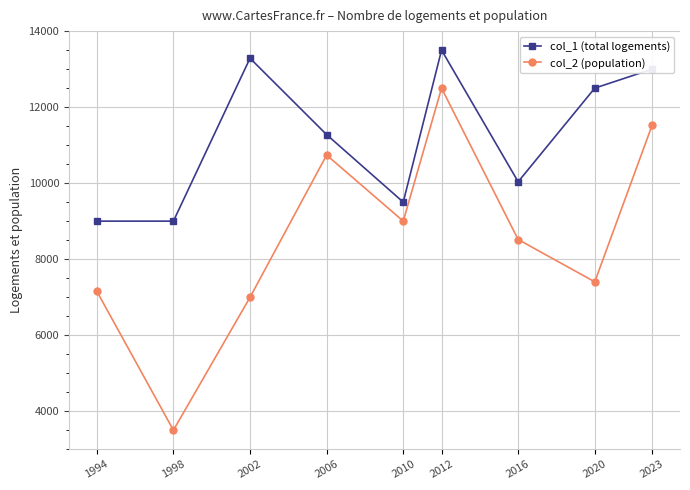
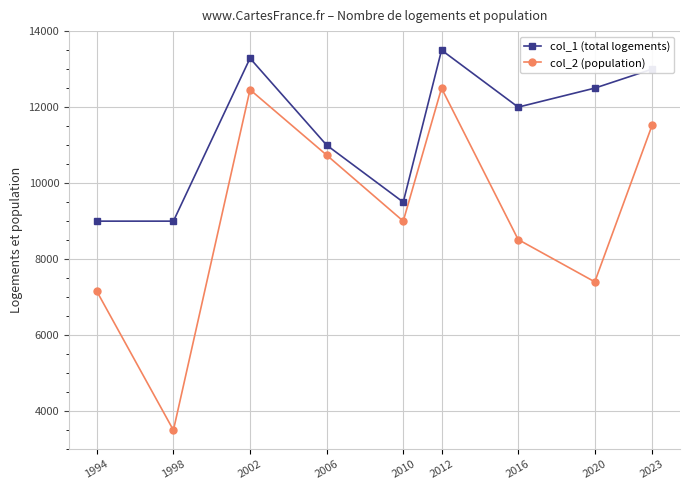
  {
    "col_1 (total logements)": {
      "1994": 9000,
      "1998": 9000,
      "2002": 13300,
-     "2006": 11300,
+     "2006": 11000,
      "2010": 9500,
      "2012": 13500,
-     "2016": 10000,
+     "2016": 12000,
      "2020": 12500
    },
    "col_2 (population)": {
      "1994": 7200,
      "1998": 3500,
-     "2002": 7000,
+     "2002": 12500,
      "2006": 10700,
      "2010": 9000,
      "2012": 12500,
      "2016": 8500,
      "2020": 7400,
      "2023": 11500
    }
  }
